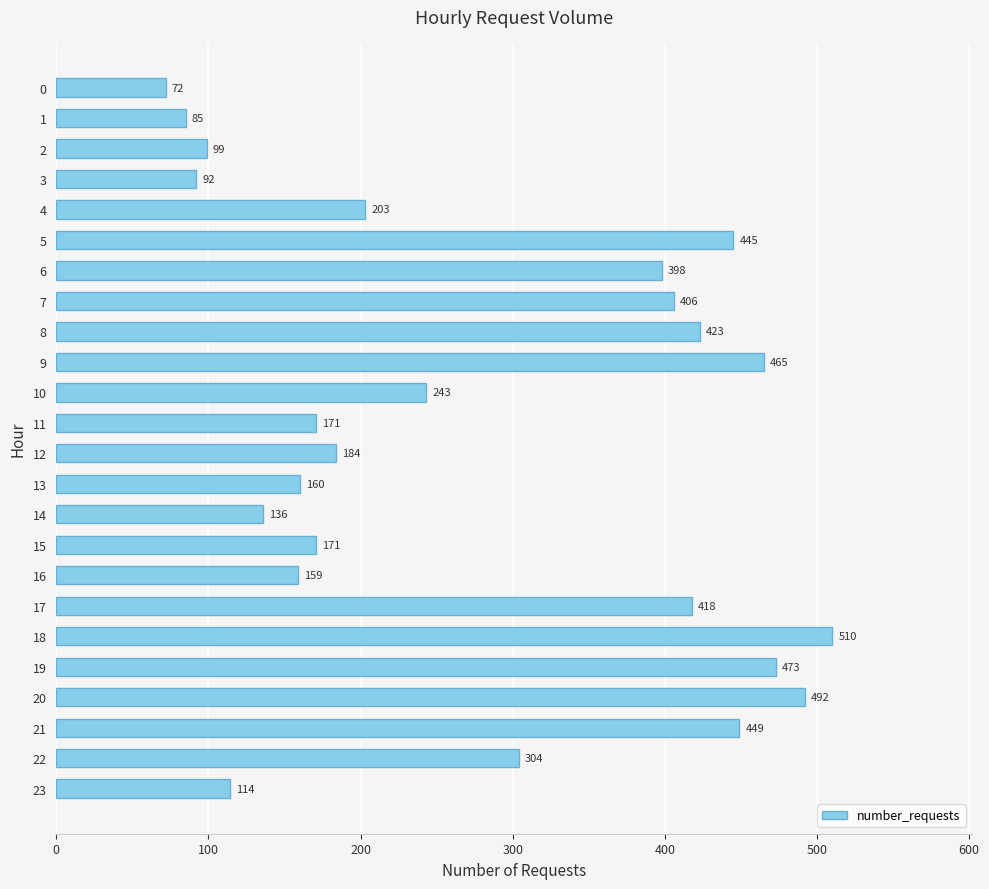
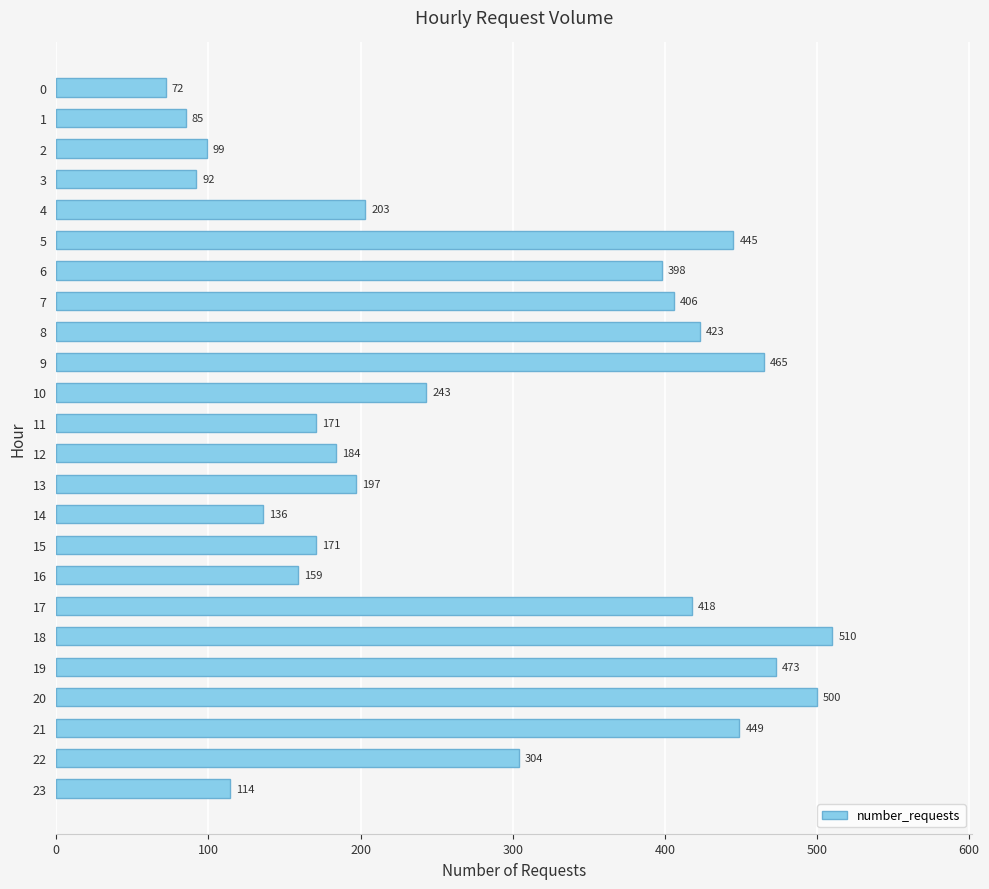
  {
    "0": 72,
    "1": 85,
    "2": 99,
    "3": 92,
    "4": 203,
    "5": 445,
    "6": 398,
    "7": 406,
    "8": 423,
    "9": 465,
    "10": 243,
    "11": 171,
    "12": 184,
-   "13": 160,
+   "13": 197,
    "14": 136,
    "15": 171,
    "16": 159,
    "17": 418,
    "18": 510,
    "19": 473,
-   "20": 492,
+   "20": 500,
    "21": 449,
    "22": 304,
    "23": 114
  }
